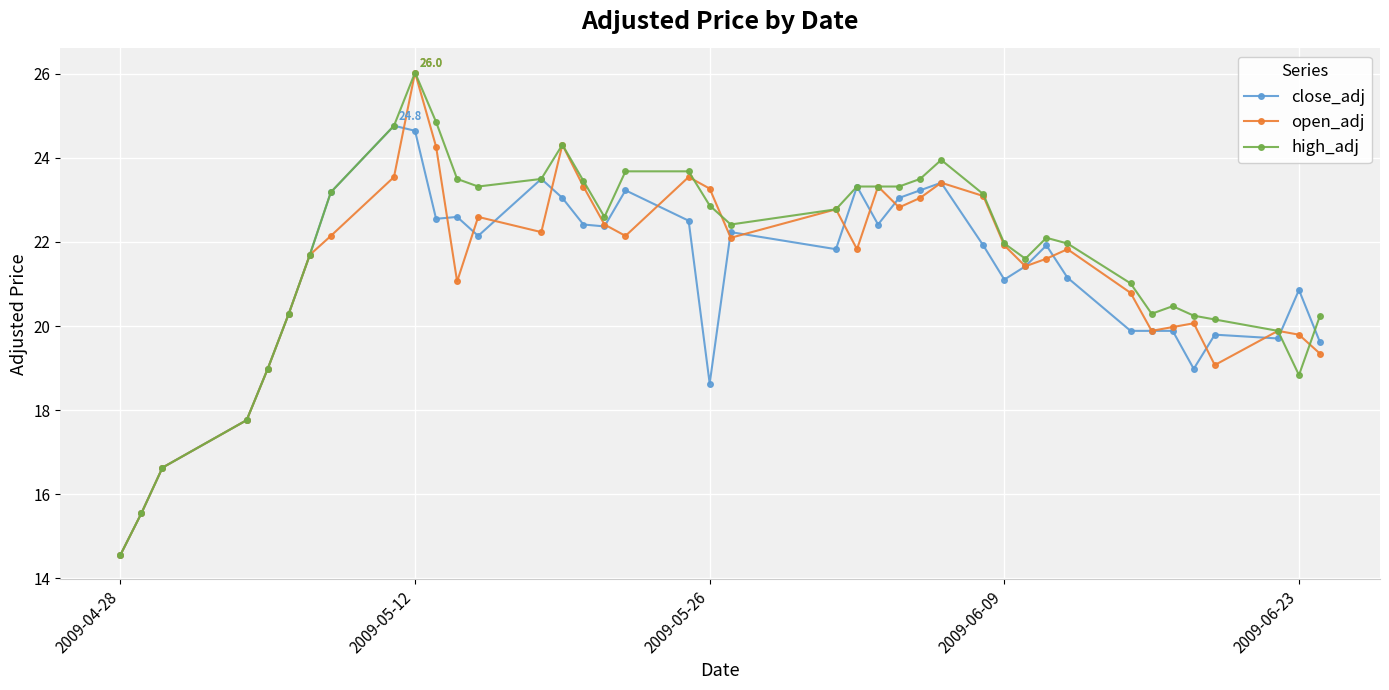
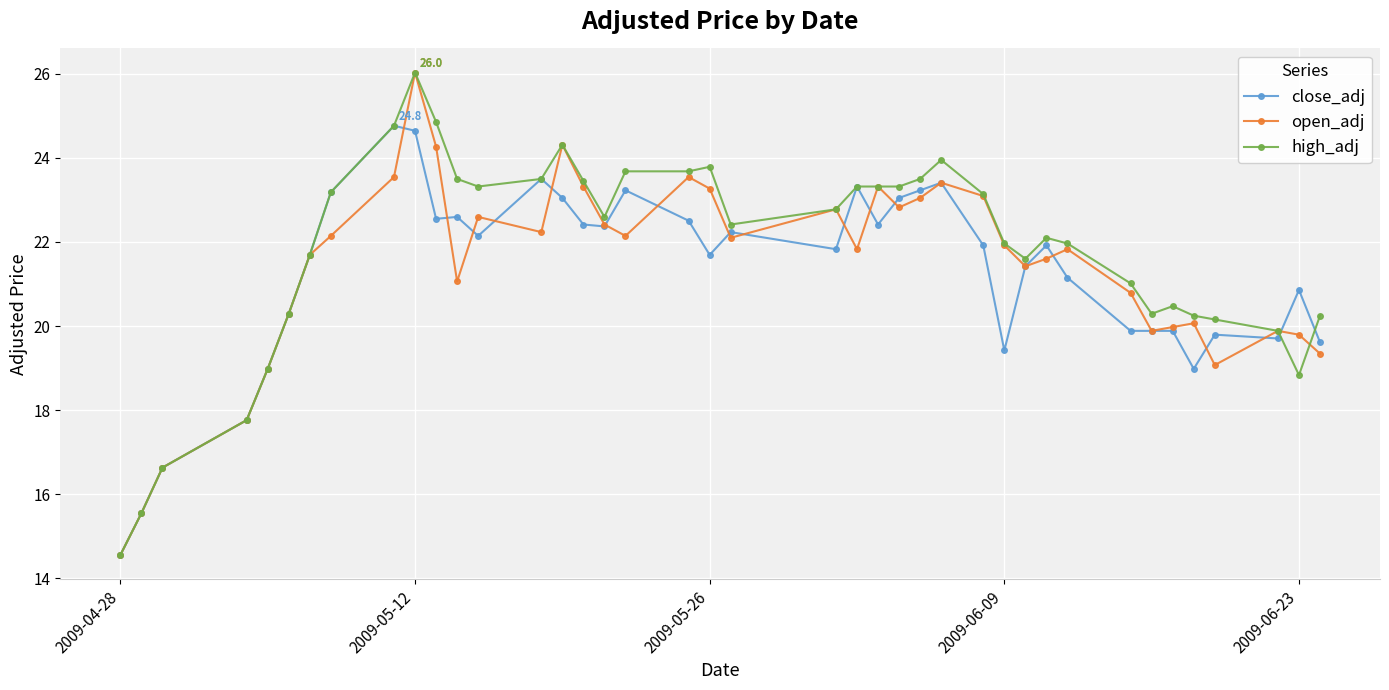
  {
    "close_adj": {
      "2009-05-12": 24.6,
-     "2009-05-26": 18.6,
-     "2009-06-09": 21.1,
+     "2009-05-26": 21.7,
+     "2009-06-09": 19.4,
      "2009-06-23": 20.9
    },
    "open_adj": {
      "2009-05-26": 23.3,
      "2009-06-23": 19.8
    },
    "high_adj": {
-     "2009-05-26": 22.9,
+     "2009-05-26": 23.8,
      "2009-06-23": 18.8
    }
  }
